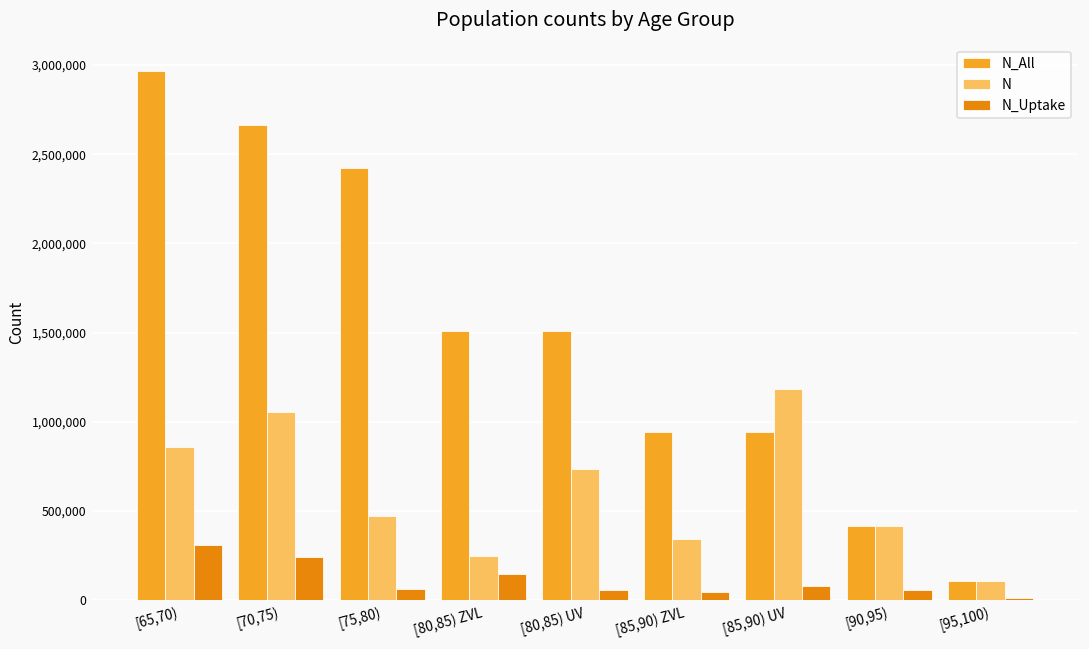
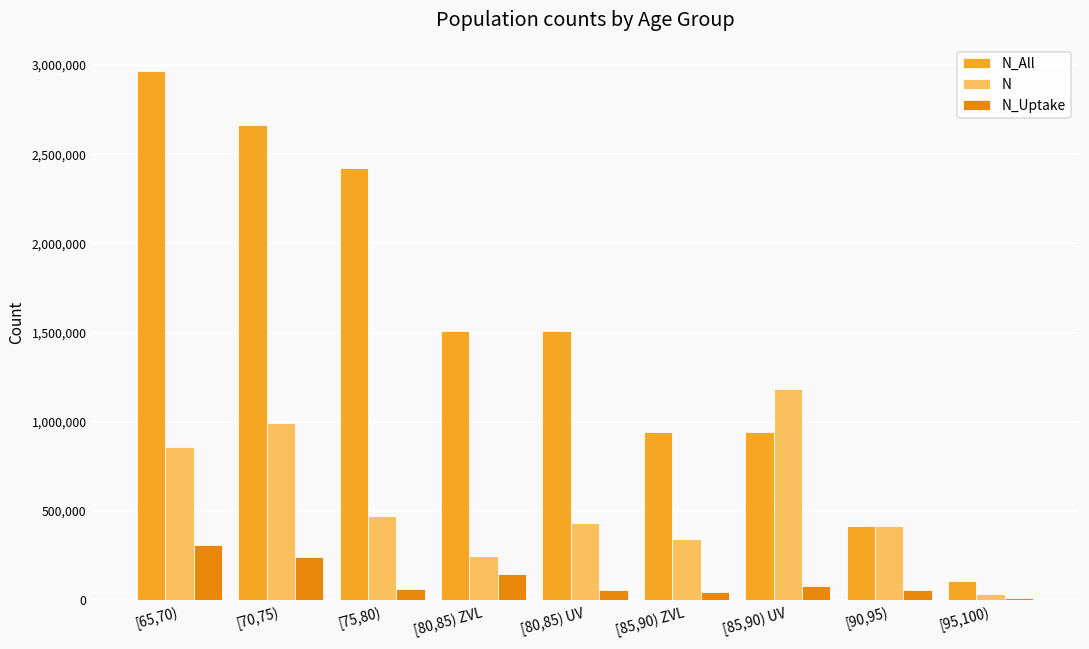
  {
    "N": {
      "[65,70)": "860,000",
-     "[70,75)": "1,050,000",
+     "[70,75)": "990,000",
      "[75,80)": "470,000",
      "[80,85) ZVL": "250,000",
-     "[80,85) UV": "730,000",
+     "[80,85) UV": "430,000",
      "[85,90) ZVL": "340,000",
      "[85,90) UV": "1,180,000",
      "[90,95)": "420,000",
-     "[95,100)": "110,000"
+     "[95,100)": "40,000"
    }
  }
